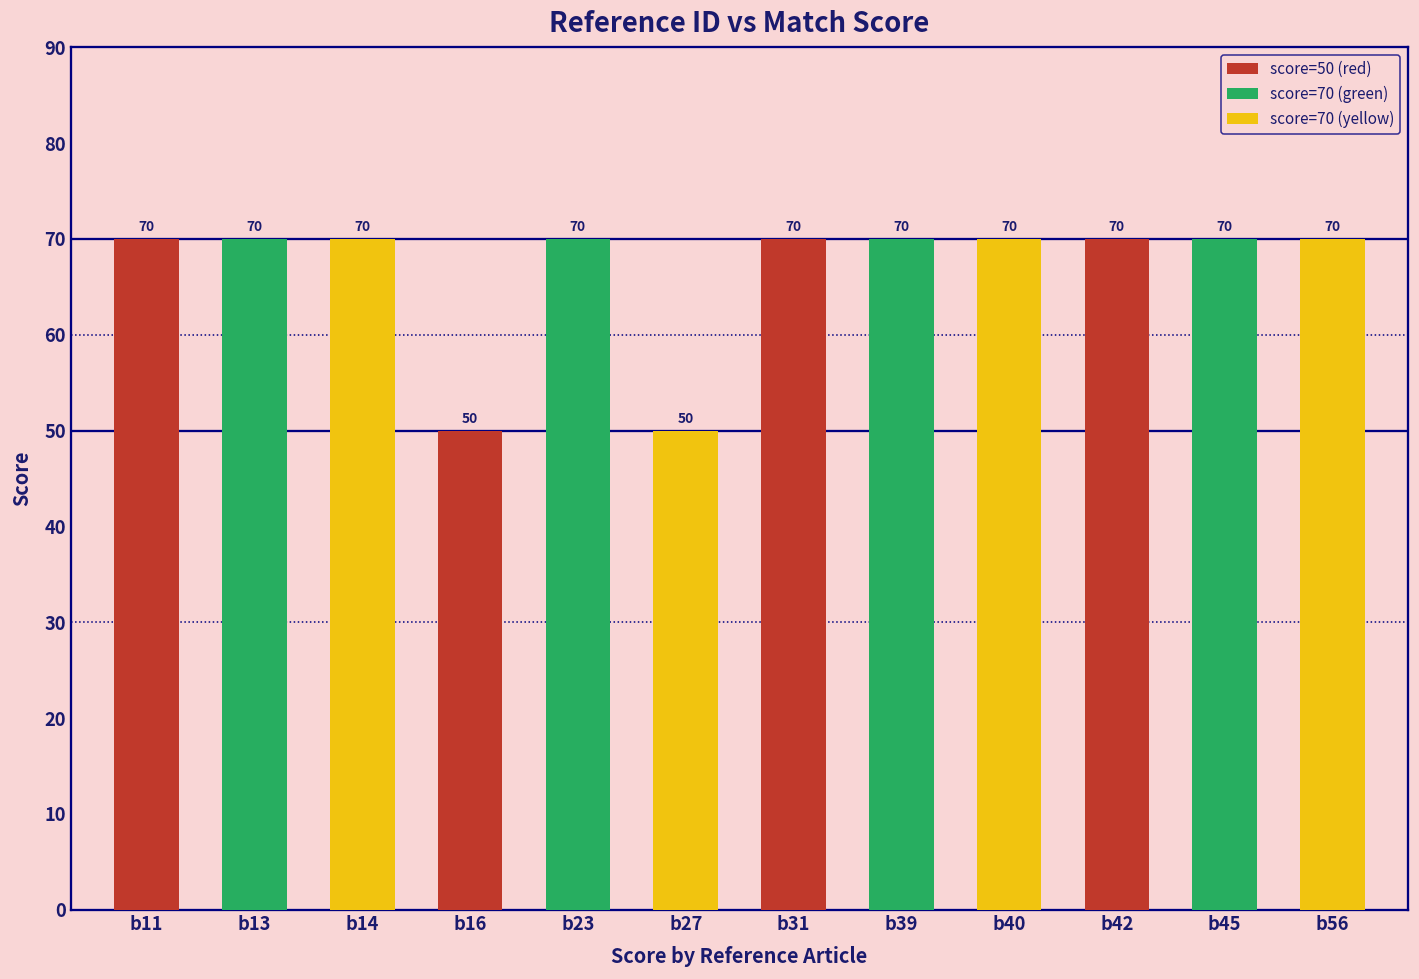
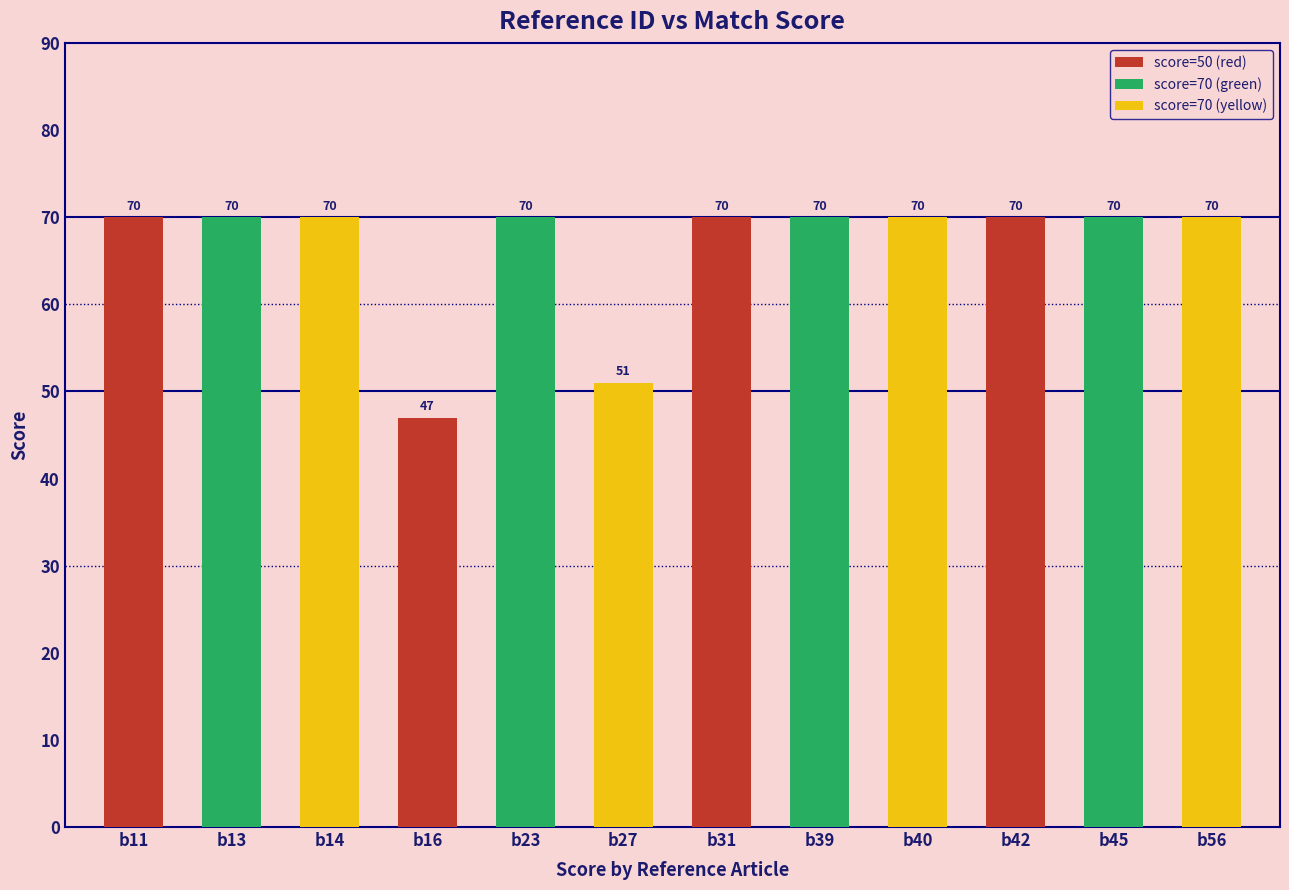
  {
    "b11": 70,
    "b13": 70,
    "b14": 70,
-   "b16": 50,
+   "b16": 47,
    "b23": 70,
-   "b27": 50,
+   "b27": 51,
    "b31": 70,
    "b39": 70,
    "b40": 70,
    "b42": 70,
    "b45": 70,
    "b56": 70
  }
